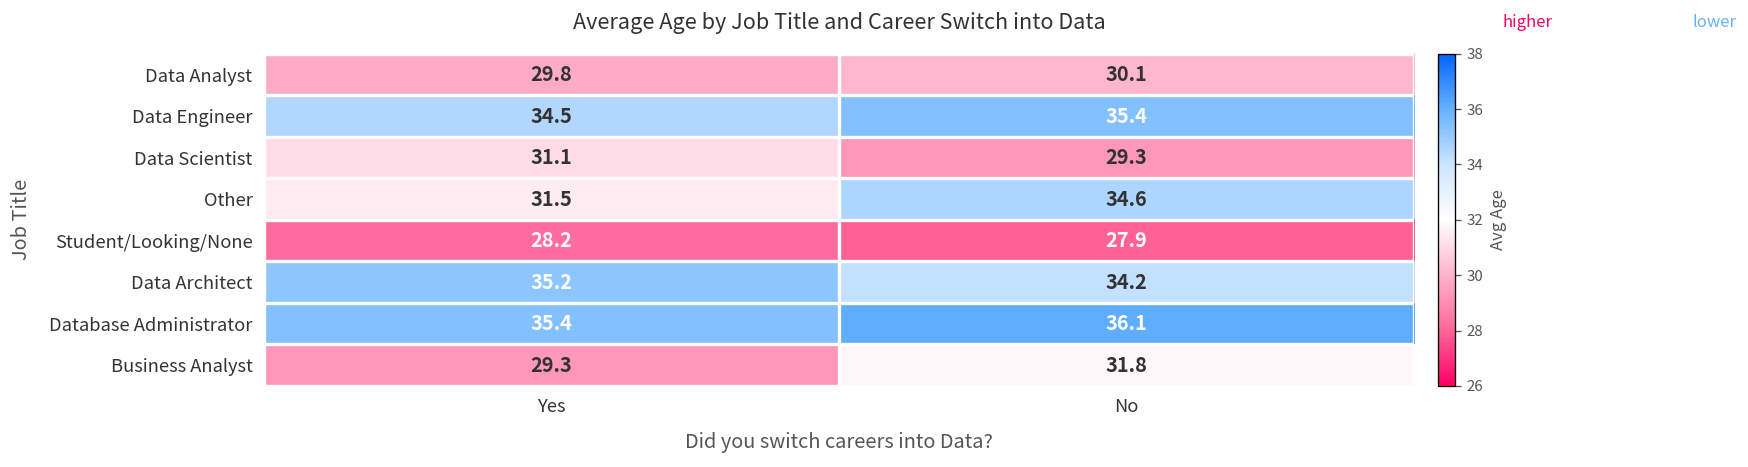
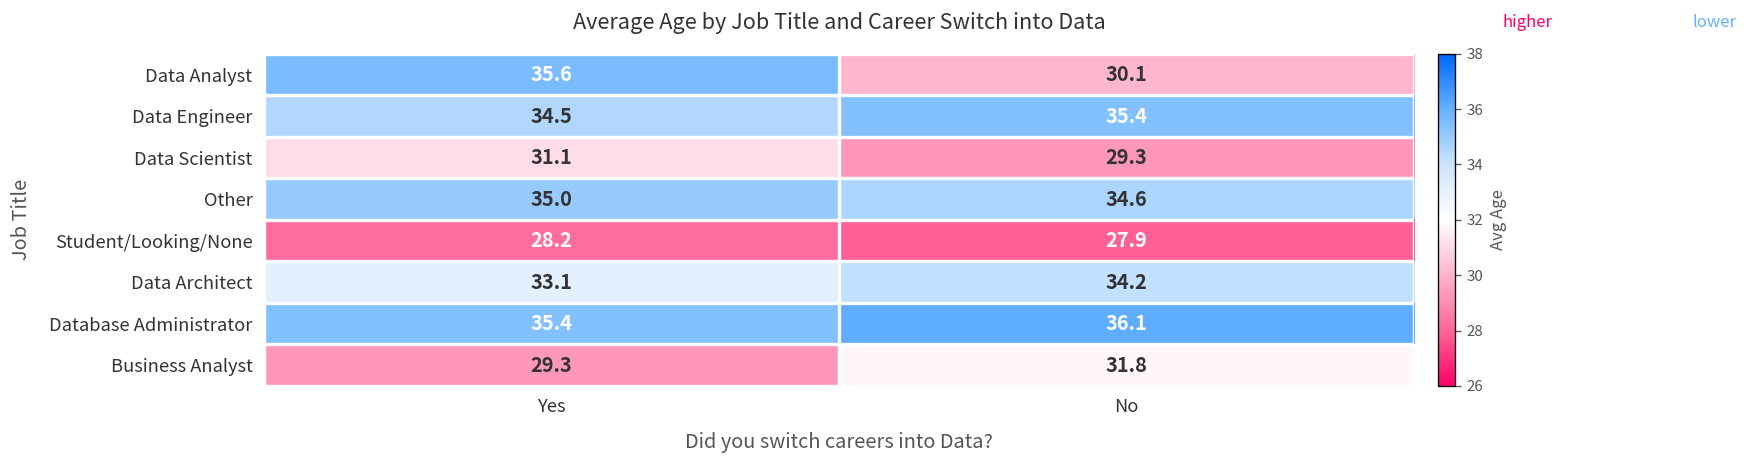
  {
    "Data Analyst": {
-     "Yes": 29.8,
+     "Yes": 35.6,
      "No": 30.1
    },
    "Data Engineer": {
      "Yes": 34.5,
      "No": 35.4
    },
    "Data Scientist": {
      "Yes": 31.1,
      "No": 29.3
    },
    "Other": {
-     "Yes": 31.5,
+     "Yes": 35.0,
      "No": 34.6
    },
    "Student/Looking/None": {
      "Yes": 28.2,
      "No": 27.9
    },
    "Data Architect": {
-     "Yes": 35.2,
+     "Yes": 33.1,
      "No": 34.2
    },
    "Database Administrator": {
      "Yes": 35.4,
      "No": 36.1
    },
    "Business Analyst": {
      "Yes": 29.3,
      "No": 31.8
    }
  }
